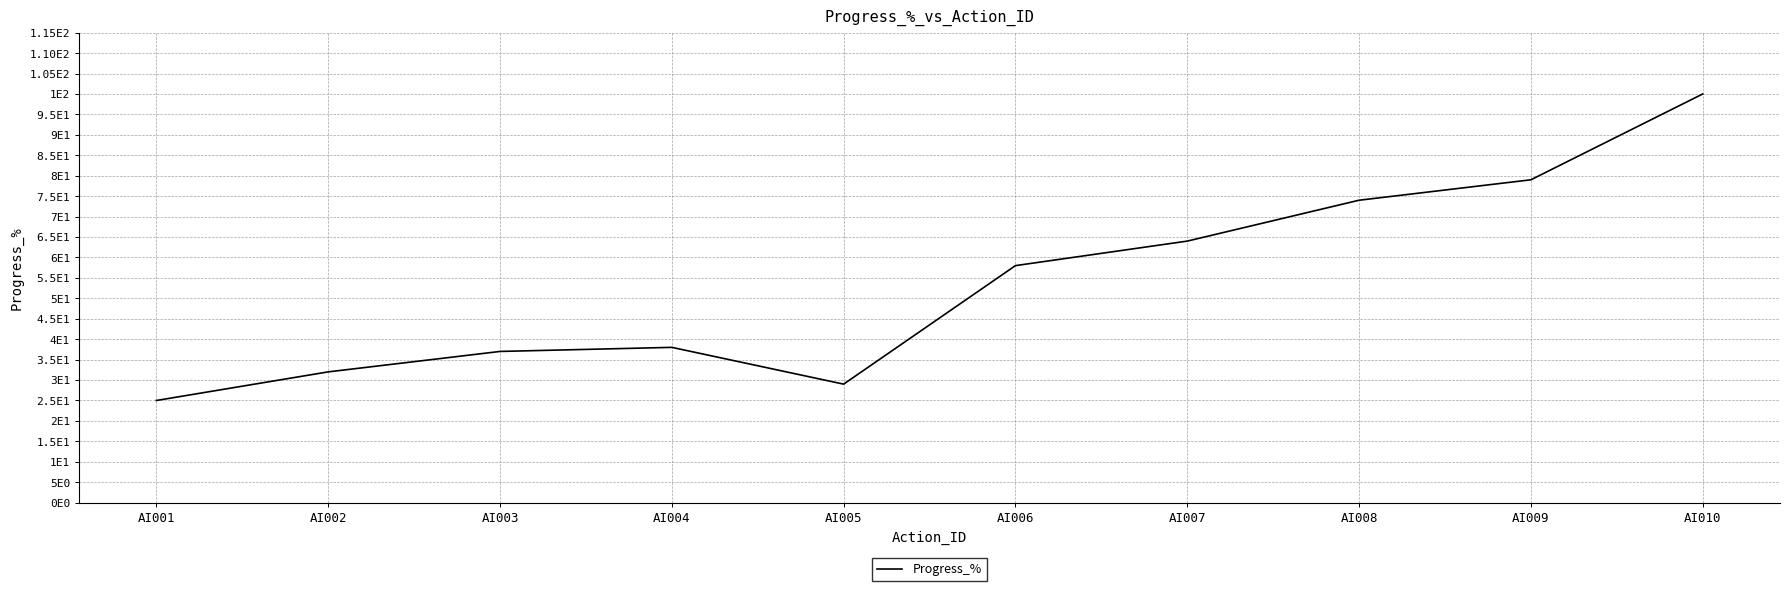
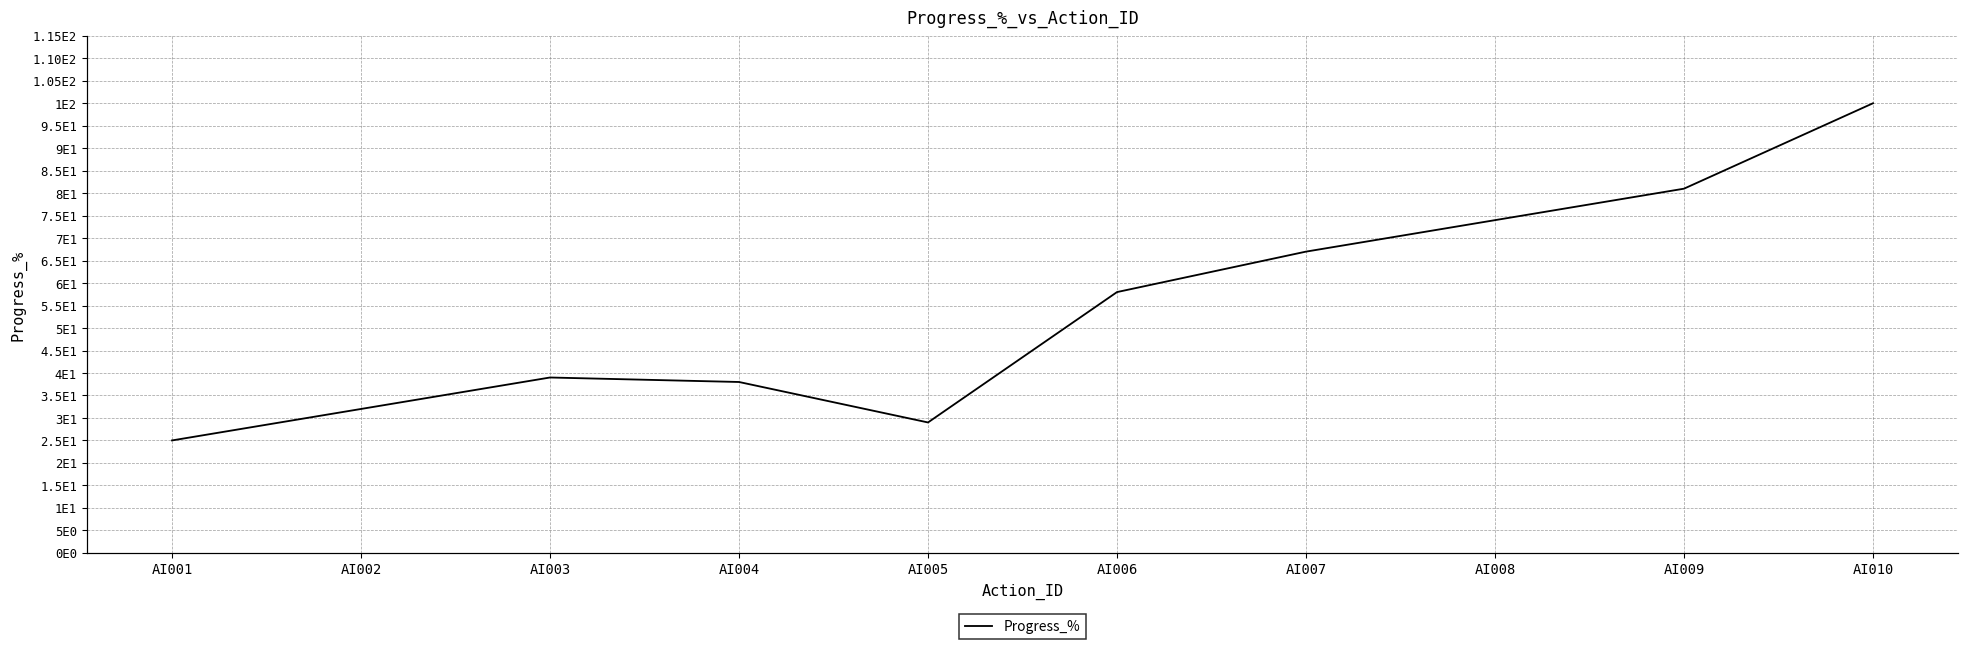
  {
    "AI001": 25,
    "AI002": 32,
-   "AI003": 37,
+   "AI003": 39,
    "AI004": 38,
    "AI005": 29,
    "AI006": 58,
-   "AI007": 64,
+   "AI007": 67,
    "AI008": 74,
-   "AI009": 79,
+   "AI009": 81,
    "AI010": 100
  }
